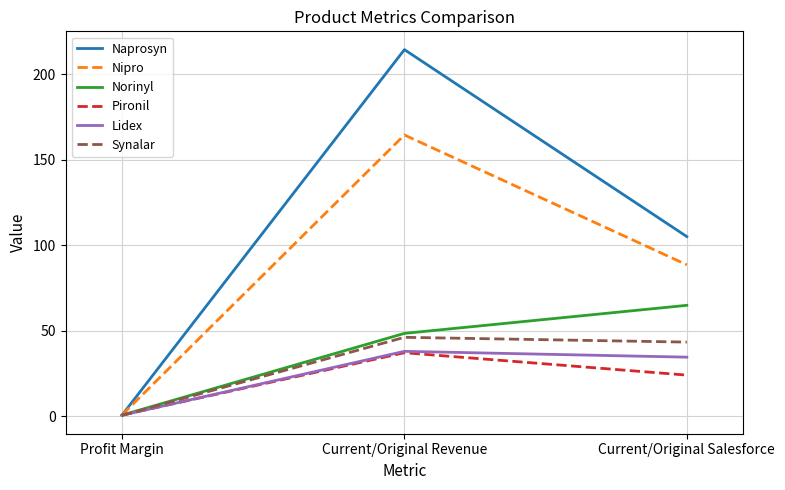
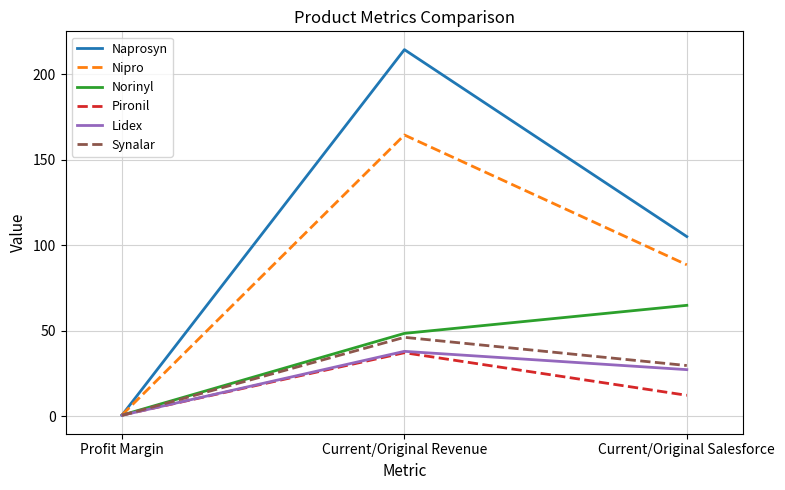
  {
    "Naprosyn": {
      "Current/Original Revenue": 214,
      "Current/Original Salesforce": 105
    },
    "Nipro": {
      "Current/Original Revenue": 165,
      "Current/Original Salesforce": 89
    },
    "Norinyl": {
      "Current/Original Revenue": 49,
      "Current/Original Salesforce": 65
    },
    "Pironil": {
-     "Current/Original Salesforce": 24
+     "Current/Original Salesforce": 12
    },
    "Lidex": {
-     "Current/Original Salesforce": 35
+     "Current/Original Salesforce": 27
    },
    "Synalar": {
      "Current/Original Revenue": 46,
-     "Current/Original Salesforce": 43
+     "Current/Original Salesforce": 30
    }
  }
